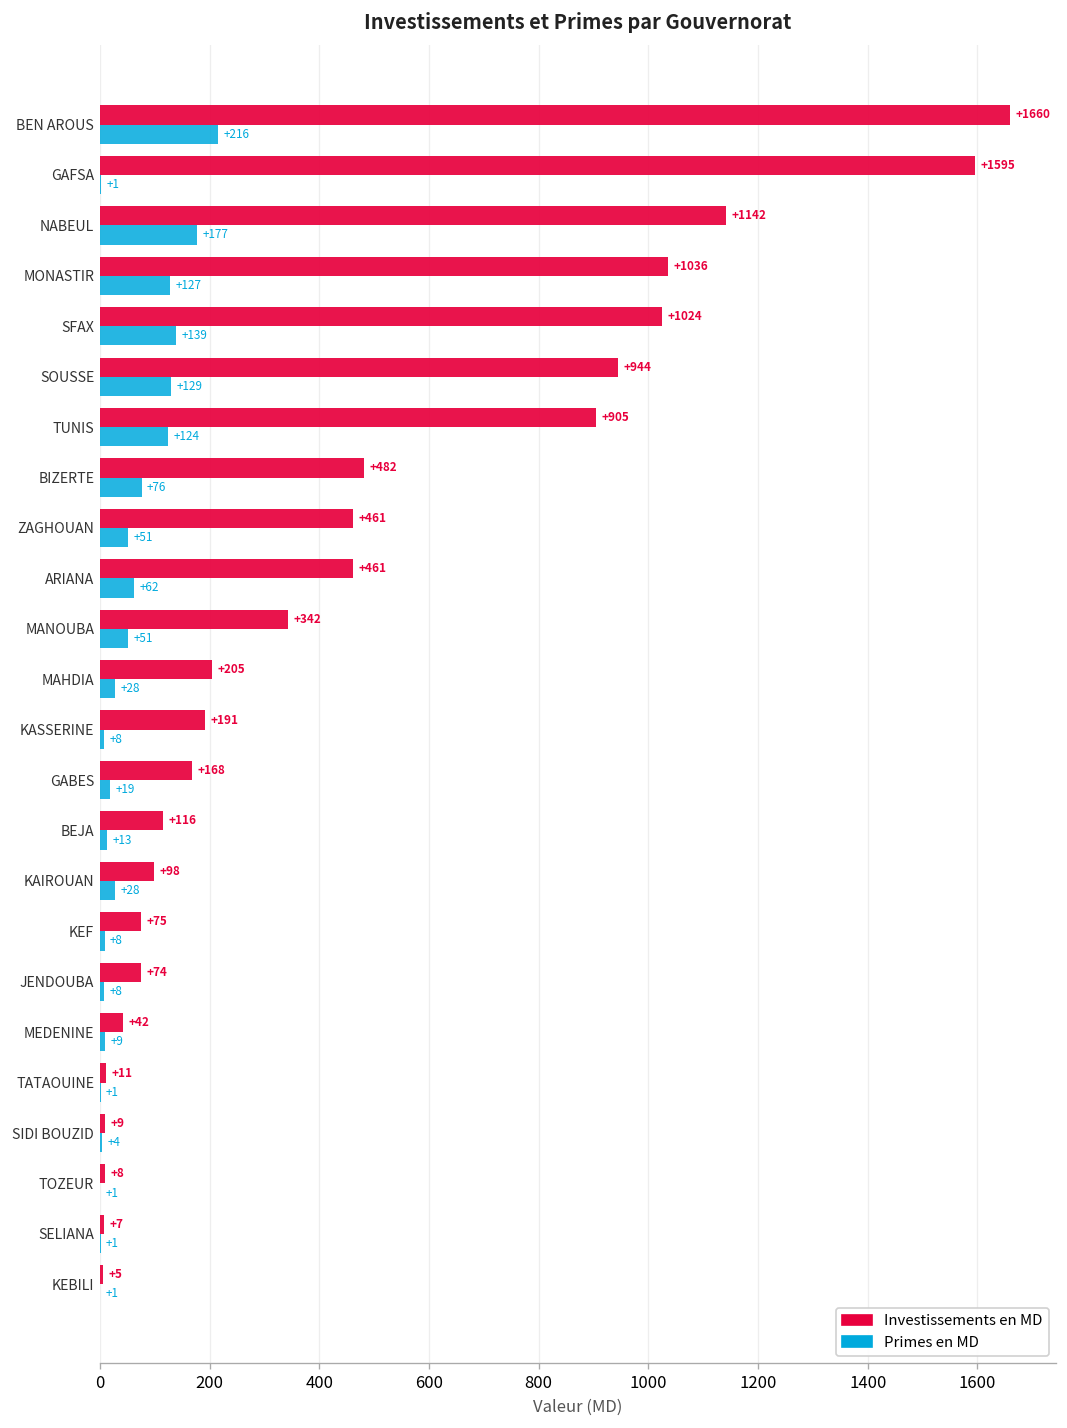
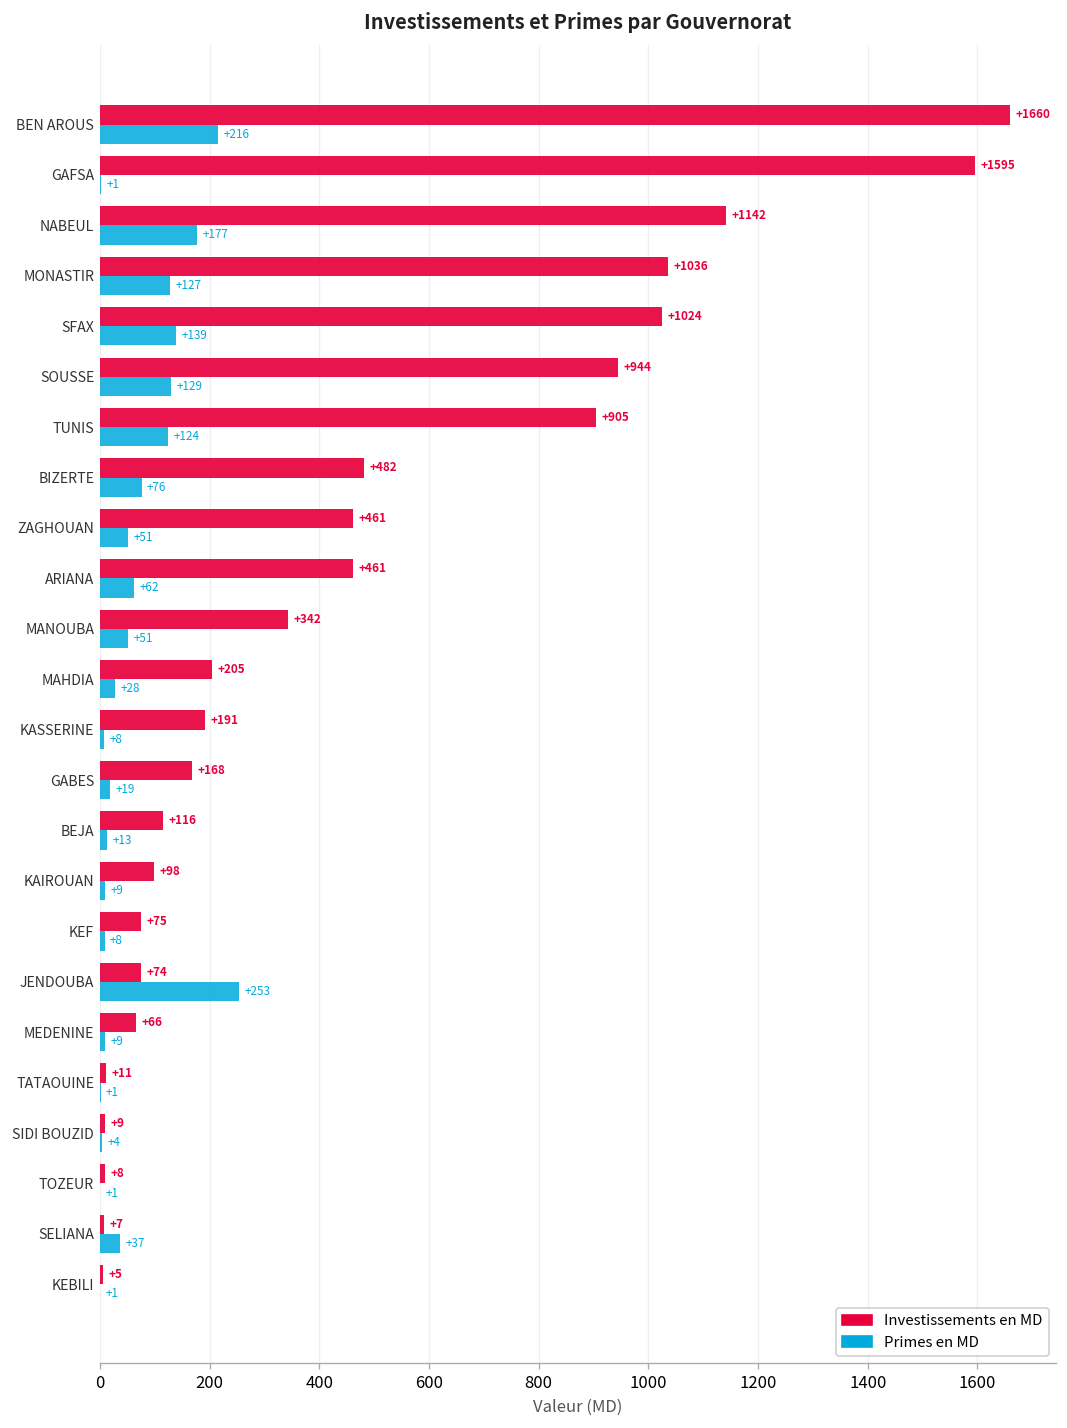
  {
    "Investissements en MD": {
      "BEN AROUS": "+1660",
      "GAFSA": "+1595",
      "NABEUL": "+1142",
      "MONASTIR": "+1036",
      "SFAX": "+1024",
      "SOUSSE": "+944",
      "TUNIS": "+905",
      "BIZERTE": "+482",
      "ZAGHOUAN": "+461",
      "ARIANA": "+461",
      "MANOUBA": "+342",
      "MAHDIA": "+205",
      "KASSERINE": "+191",
      "GABES": "+168",
      "BEJA": "+116",
      "KAIROUAN": "+98",
      "KEF": "+75",
      "JENDOUBA": "+74",
-     "MEDENINE": "+42",
+     "MEDENINE": "+66",
      "TATAOUINE": "+11",
      "SIDI BOUZID": "+9",
      "TOZEUR": "+8",
      "SELIANA": "+7",
      "KEBILI": "+5"
    },
    "Primes en MD": {
      "BEN AROUS": "+216",
      "GAFSA": "+1",
      "NABEUL": "+177",
      "MONASTIR": "+127",
      "SFAX": "+139",
      "SOUSSE": "+129",
      "TUNIS": "+124",
      "BIZERTE": "+76",
      "ZAGHOUAN": "+51",
      "ARIANA": "+62",
      "MANOUBA": "+51",
      "MAHDIA": "+28",
      "KASSERINE": "+8",
      "GABES": "+19",
      "BEJA": "+13",
-     "KAIROUAN": "+28",
+     "KAIROUAN": "+9",
      "KEF": "+8",
-     "JENDOUBA": "+8",
+     "JENDOUBA": "+253",
      "MEDENINE": "+9",
      "TATAOUINE": "+1",
      "SIDI BOUZID": "+4",
      "TOZEUR": "+1",
-     "SELIANA": "+1",
+     "SELIANA": "+37",
      "KEBILI": "+1"
    }
  }
